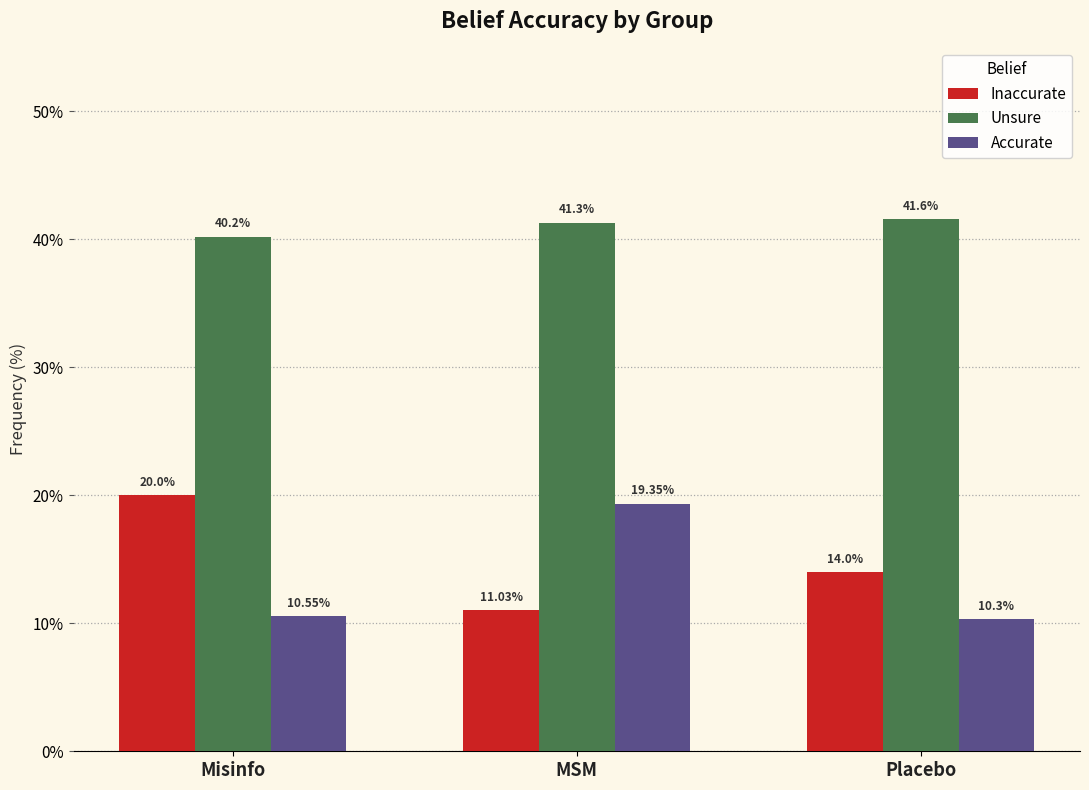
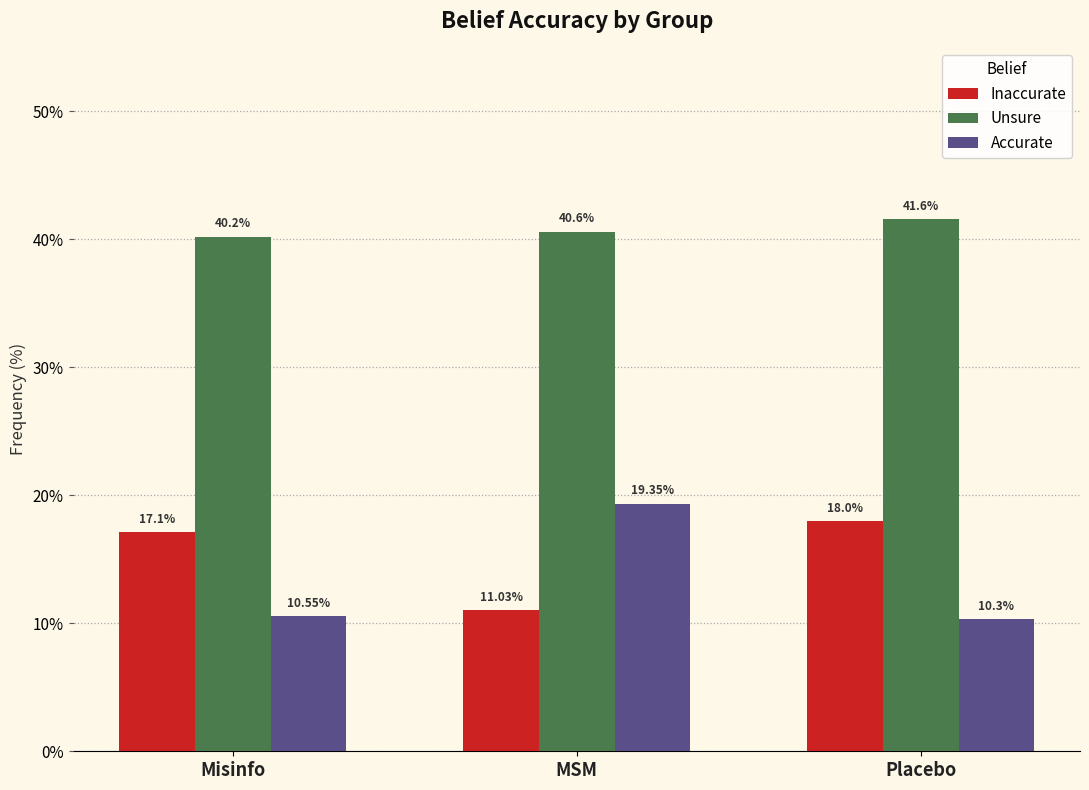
  {
    "Inaccurate": {
-     "Misinfo": "20.0%",
+     "Misinfo": "17.1%",
      "MSM": "11.03%",
-     "Placebo": "14.0%"
+     "Placebo": "18.0%"
    },
    "Unsure": {
      "Misinfo": "40.2%",
-     "MSM": "41.3%",
+     "MSM": "40.6%",
      "Placebo": "41.6%"
    },
    "Accurate": {
      "Misinfo": "10.55%",
      "MSM": "19.35%",
      "Placebo": "10.3%"
    }
  }
